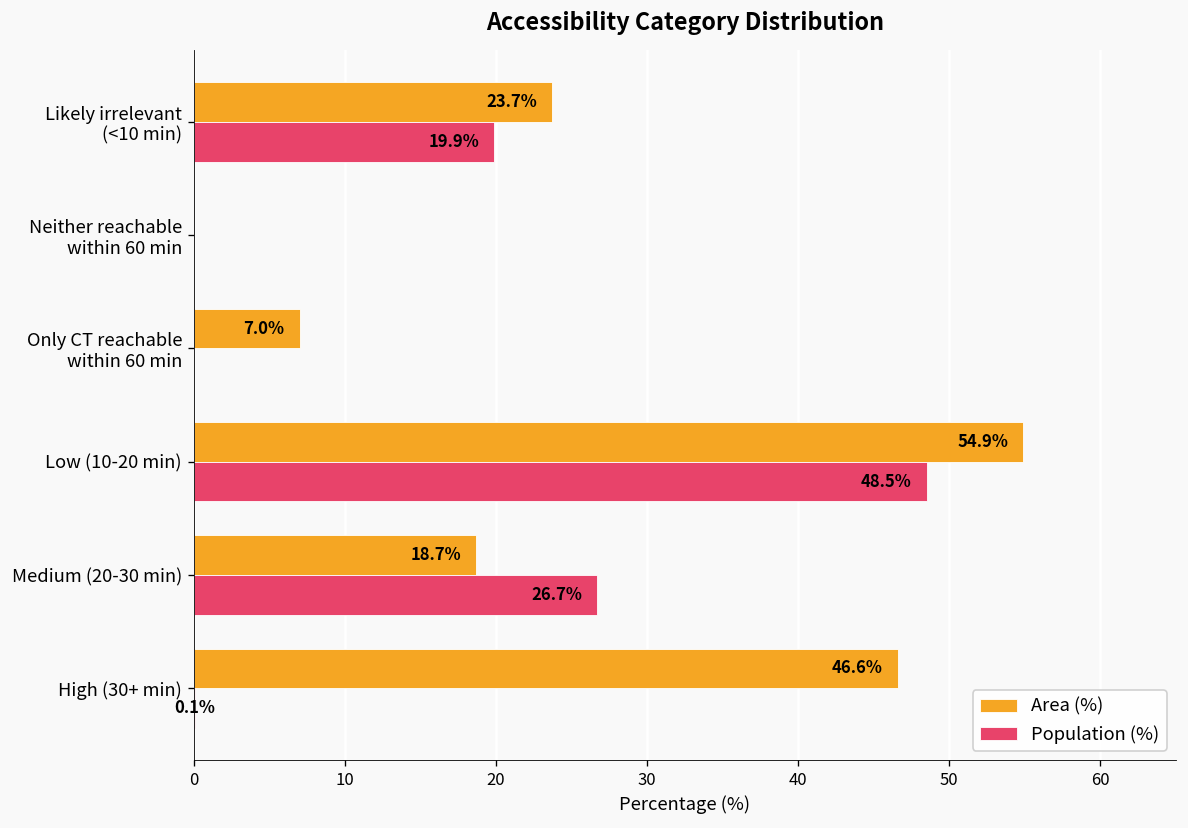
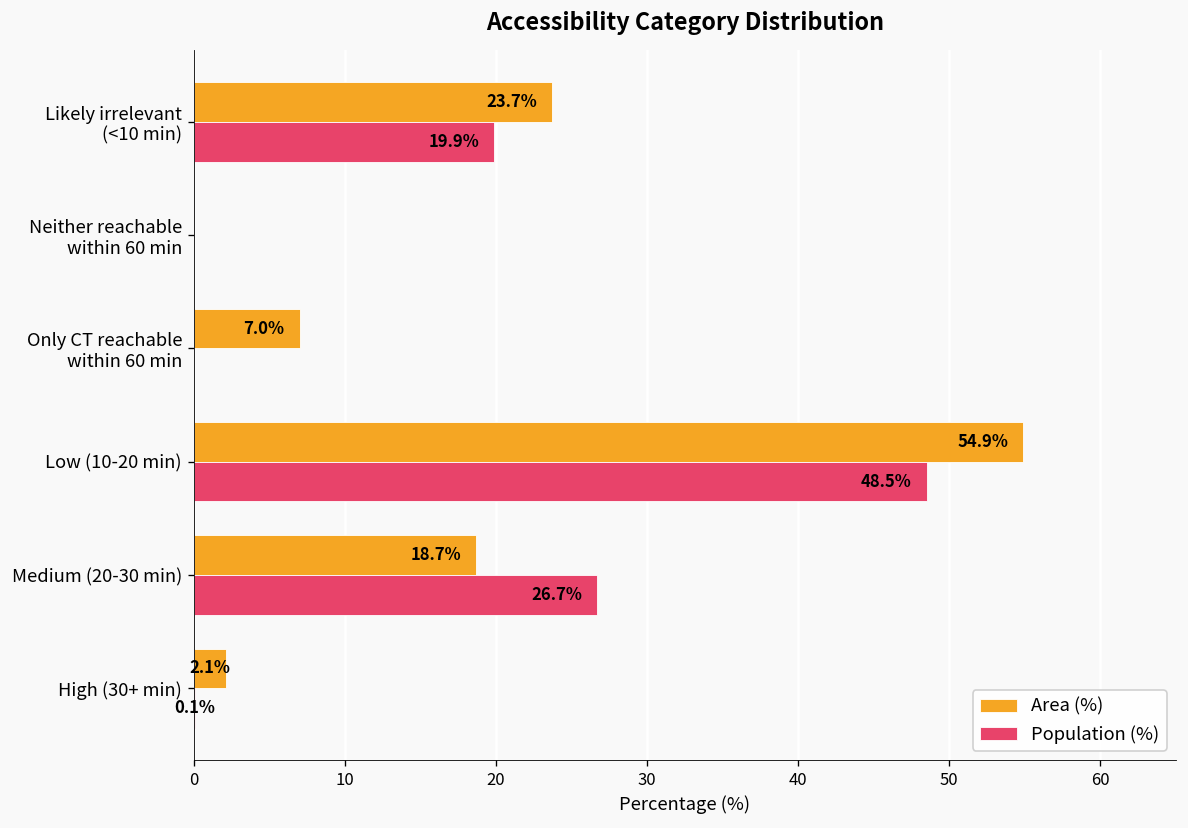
  {
    "Area (%)": {
      "Likely irrelevant (<10 min)": "23.7%",
      "Only CT reachable within 60 min": "7.0%",
      "Low (10-20 min)": "54.9%",
      "Medium (20-30 min)": "18.7%",
-     "High (30+ min)": "46.6%"
+     "High (30+ min)": "2.1%"
    },
    "Population (%)": {
      "Likely irrelevant (<10 min)": "19.9%",
      "Low (10-20 min)": "48.5%",
      "Medium (20-30 min)": "26.7%",
      "High (30+ min)": "0.1%"
    }
  }
